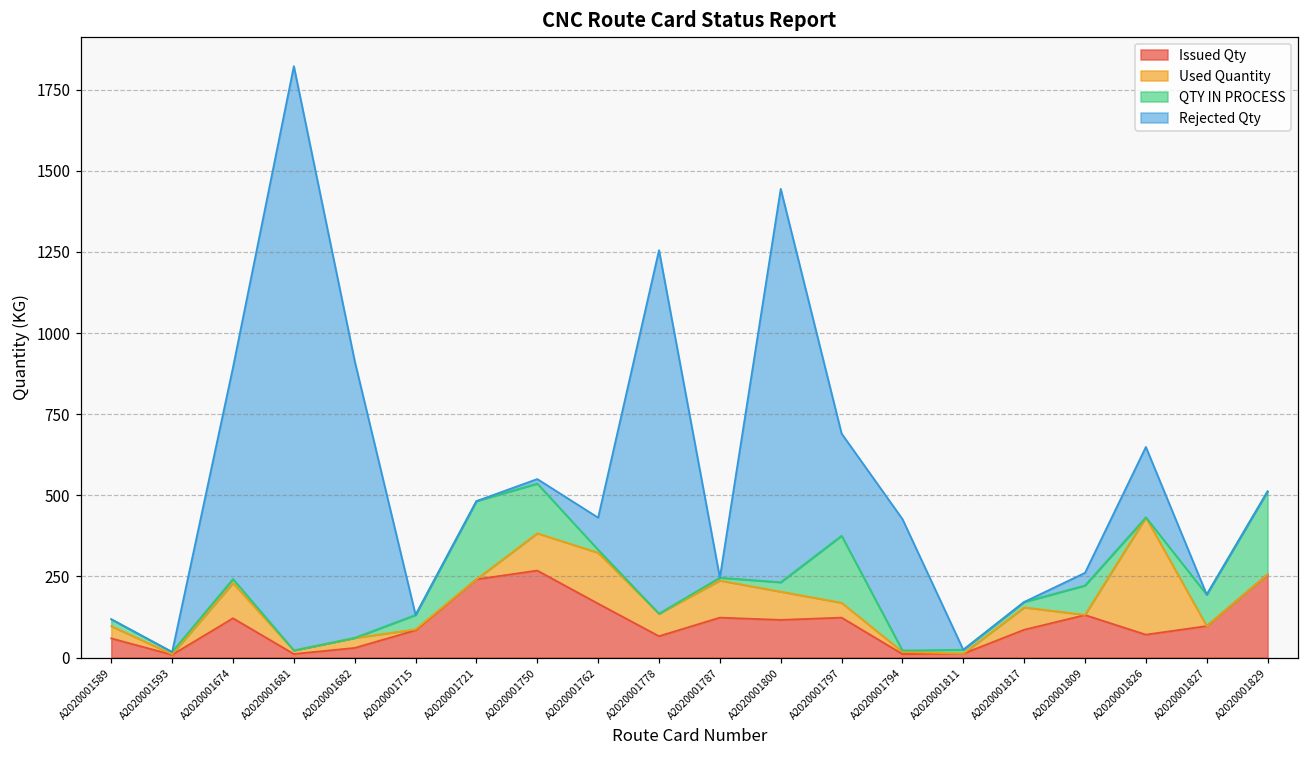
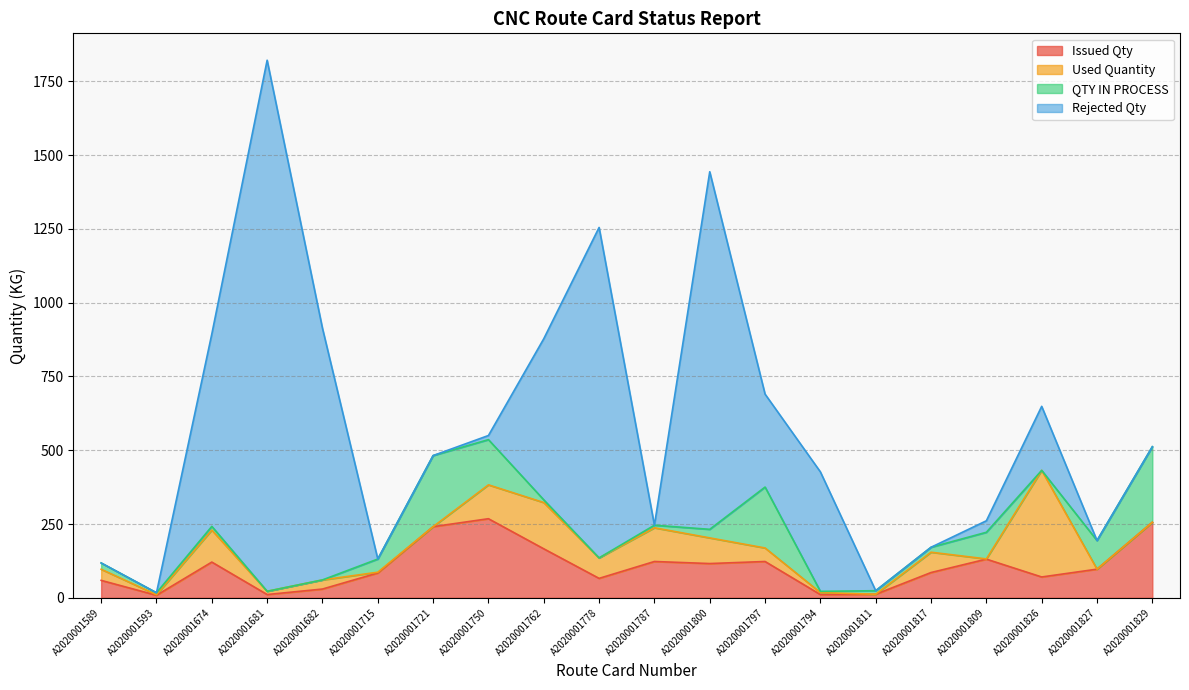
  {
    "Issued Qty": {
      "A2020001589": 60,
      "A2020001674": 120,
      "A2020001681": 10,
      "A2020001682": 30,
      "A2020001750": 270,
      "A2020001762": 170,
      "A2020001778": 70,
      "A2020001787": 120,
      "A2020001800": 120,
      "A2020001797": 120,
      "A2020001817": 90,
      "A2020001826": 70
    },
    "Used Quantity": {
      "A2020001589": 40,
      "A2020001674": 110,
      "A2020001750": 110,
      "A2020001762": 160,
      "A2020001787": 110,
      "A2020001800": 90,
      "A2020001797": 50,
      "A2020001817": 70
    },
    "QTY IN PROCESS": {
      "A2020001674": 10,
      "A2020001750": 150,
      "A2020001762": 10,
      "A2020001800": 30,
      "A2020001797": 210,
      "A2020001809": 90
    },
    "Rejected Qty": {
      "A2020001674": 650,
      "A2020001681": 1800,
      "A2020001682": 850,
      "A2020001750": 10,
-     "A2020001762": 100,
+     "A2020001762": 550,
      "A2020001778": 1120,
      "A2020001800": 1210,
      "A2020001797": 320,
      "A2020001794": 410,
      "A2020001809": 40,
      "A2020001826": 220
    }
  }
